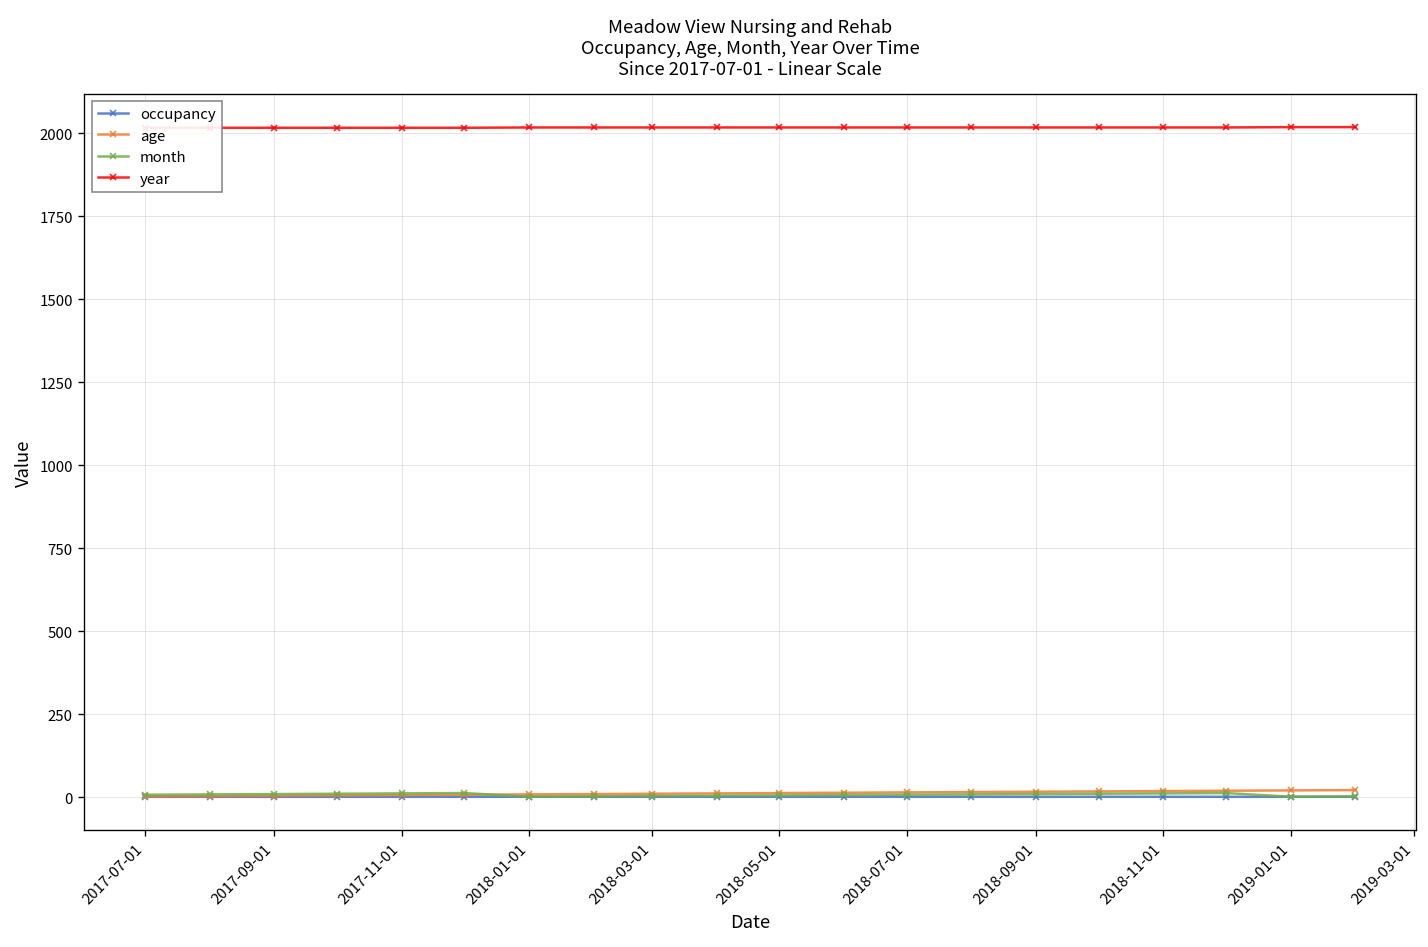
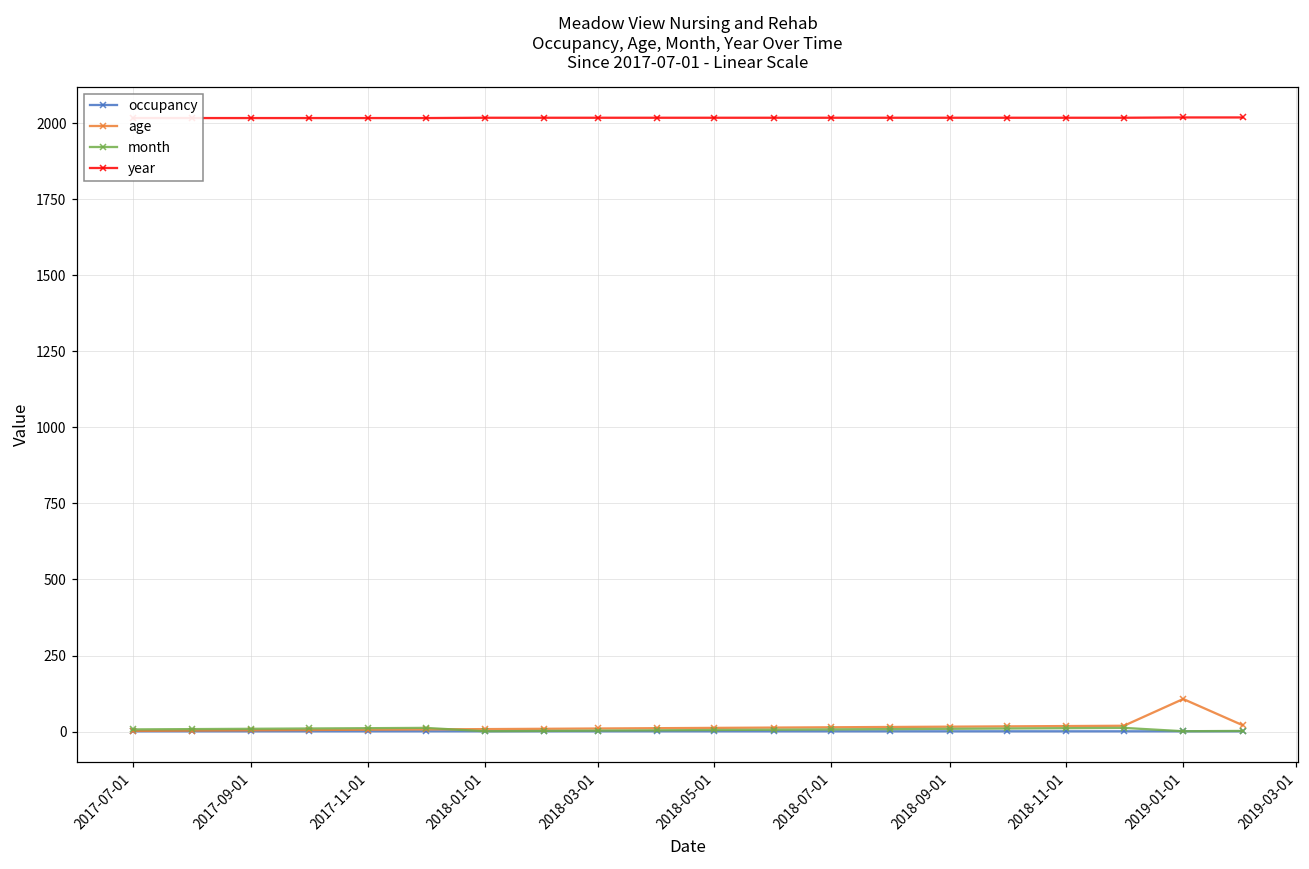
  {
    "occupancy": {
      "2018-11-01": 0
    },
    "age": {
-     "2019-01-01": 20
+     "2019-01-01": 110
    },
    "year": {
      "2017-09-01": 2020,
      "2017-11-01": 2020,
      "2018-01-01": 2020,
      "2018-03-01": 2020,
      "2018-05-01": 2020,
      "2018-07-01": 2020,
      "2018-09-01": 2020,
      "2018-11-01": 2020,
      "2019-01-01": 2020
    }
  }
